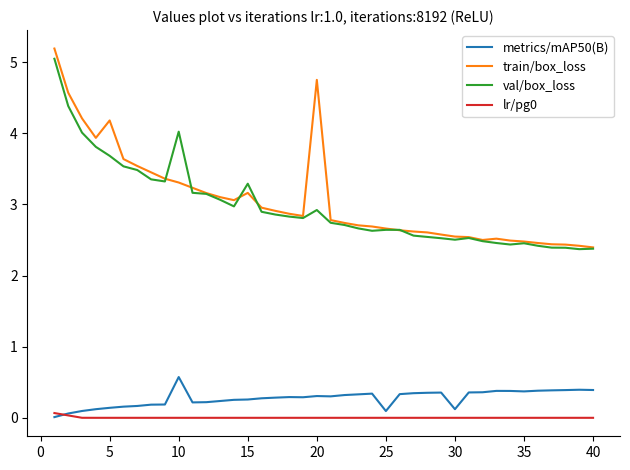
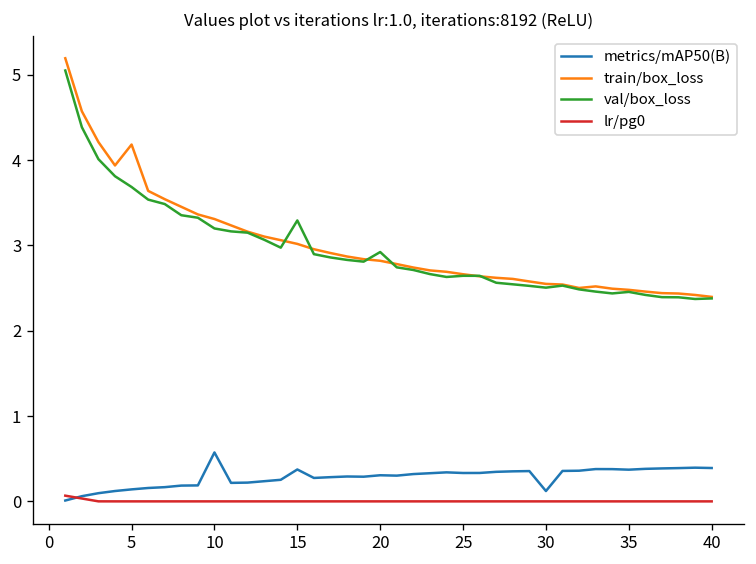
  {
    "metrics/mAP50(B)": {
      "5": 0.1,
      "10": 0.6,
-     "15": 0.3,
+     "15": 0.4,
      "20": 0.3,
-     "25": 0.1,
+     "25": 0.3,
      "30": 0.1,
      "35": 0.4,
      "40": 0.4
    },
    "train/box_loss": {
      "5": 4.2,
      "10": 3.3,
-     "15": 3.2,
-     "20": 4.8,
+     "15": 3.0,
+     "20": 2.8,
      "30": 2.5
    },
    "val/box_loss": {
      "5": 3.7,
-     "10": 4.0,
+     "10": 3.2,
      "15": 3.3,
      "20": 2.9,
      "30": 2.5
    },
    "lr/pg0": {
      "5": 0.0,
      "10": 0.0,
      "15": 0.0,
      "20": 0.0,
      "25": 0.0,
      "30": 0.0,
      "35": 0.0,
      "40": 0.0
    }
  }
